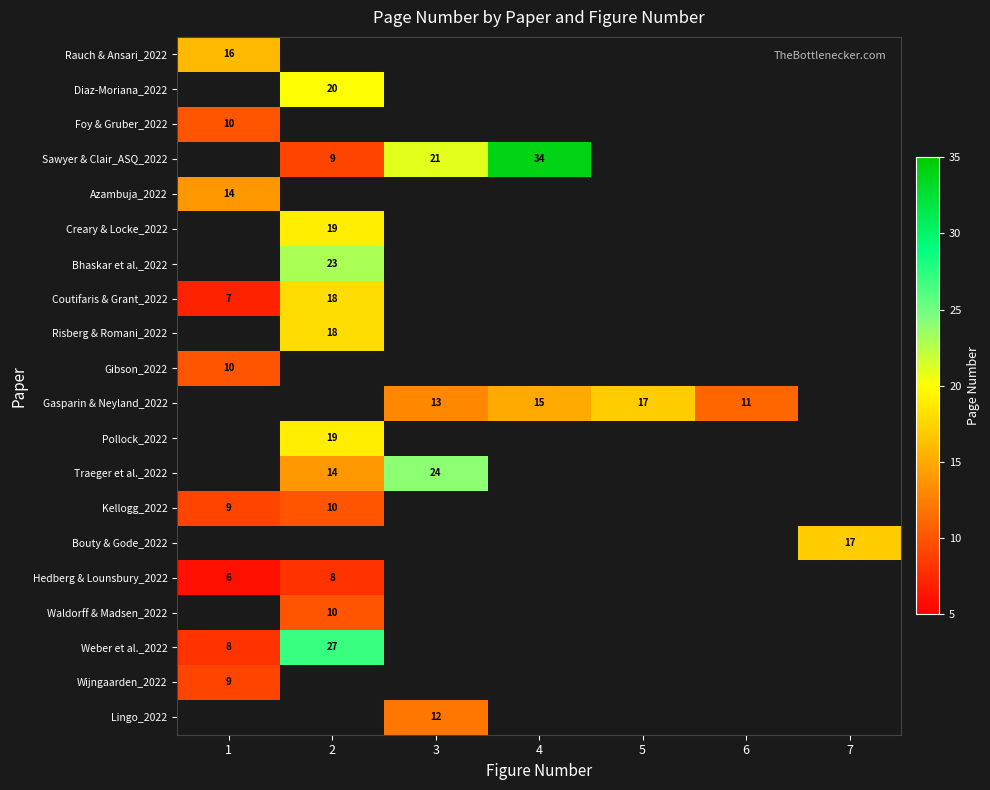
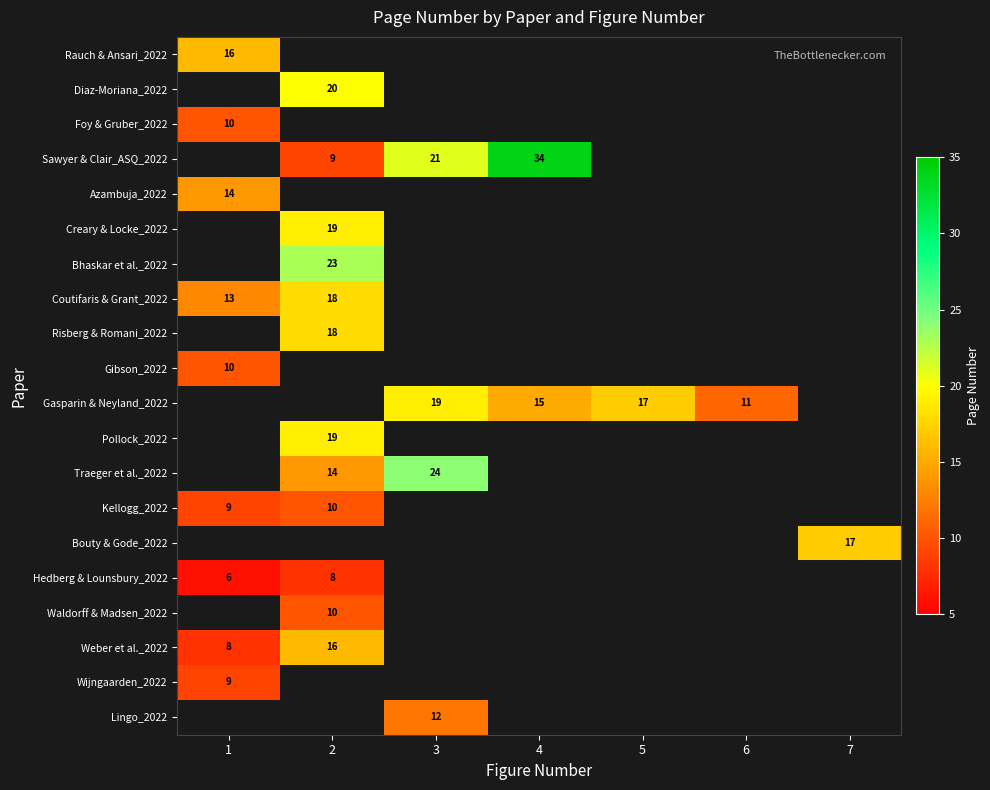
  {
    "Rauch & Ansari_2022": {
      "1": 16
    },
    "Diaz-Moriana_2022": {
      "2": 20
    },
    "Foy & Gruber_2022": {
      "1": 10
    },
    "Sawyer & Clair_ASQ_2022": {
      "2": 9,
      "3": 21,
      "4": 34
    },
    "Azambuja_2022": {
      "1": 14
    },
    "Creary & Locke_2022": {
      "2": 19
    },
    "Bhaskar et al._2022": {
      "2": 23
    },
    "Coutifaris & Grant_2022": {
-     "1": 7,
+     "1": 13,
      "2": 18
    },
    "Risberg & Romani_2022": {
      "2": 18
    },
    "Gibson_2022": {
      "1": 10
    },
    "Gasparin & Neyland_2022": {
-     "3": 13,
+     "3": 19,
      "4": 15,
      "5": 17,
      "6": 11
    },
    "Pollock_2022": {
      "2": 19
    },
    "Traeger et al._2022": {
      "2": 14,
      "3": 24
    },
    "Kellogg_2022": {
      "1": 9,
      "2": 10
    },
    "Bouty & Gode_2022": {
      "7": 17
    },
    "Hedberg & Lounsbury_2022": {
      "1": 6,
      "2": 8
    },
    "Waldorff & Madsen_2022": {
      "2": 10
    },
    "Weber et al._2022": {
      "1": 8,
-     "2": 27
+     "2": 16
    },
    "Wijngaarden_2022": {
      "1": 9
    },
    "Lingo_2022": {
      "3": 12
    }
  }
